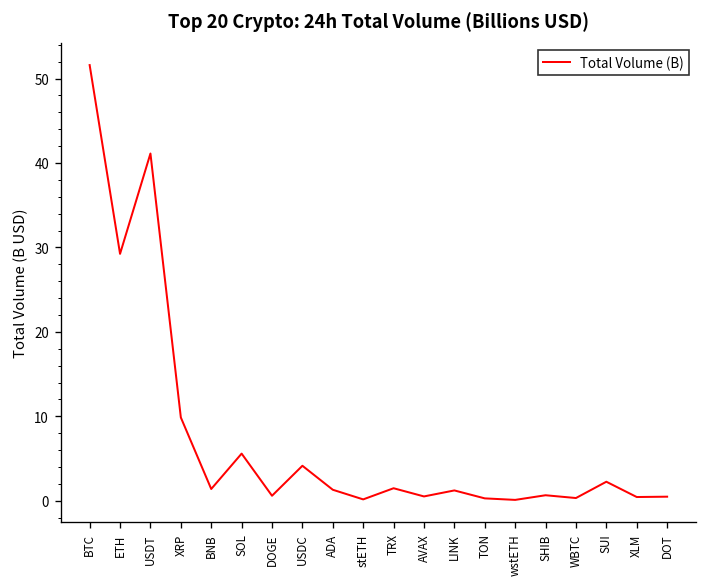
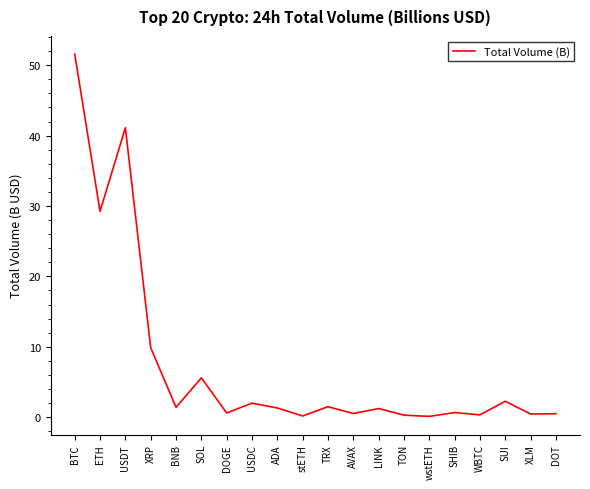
  {
    "BTC": 52,
    "ETH": 29,
    "USDT": 41,
    "XRP": 10,
    "BNB": 1,
    "SOL": 6,
    "DOGE": 1,
-   "USDC": 4,
+   "USDC": 2,
    "ADA": 1,
    "stETH": 0,
    "TRX": 1,
    "AVAX": 1,
    "LINK": 1,
    "TON": 0,
    "wstETH": 0,
    "SHIB": 1,
    "WBTC": 0,
    "SUI": 2,
    "XLM": 0,
    "DOT": 0
  }
